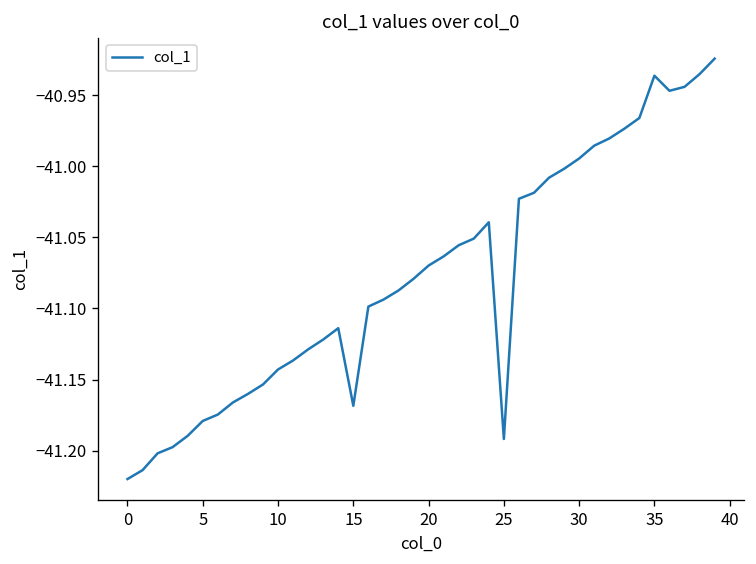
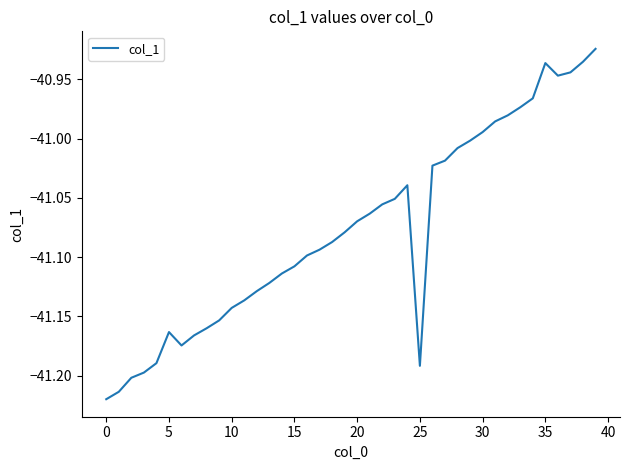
  {
    "0": -41.220,
-   "5": -41.179,
+   "5": -41.163,
    "10": -41.143,
-   "15": -41.168,
+   "15": -41.108,
    "20": -41.070,
    "25": -41.192,
    "30": -40.995,
    "35": -40.936
  }
